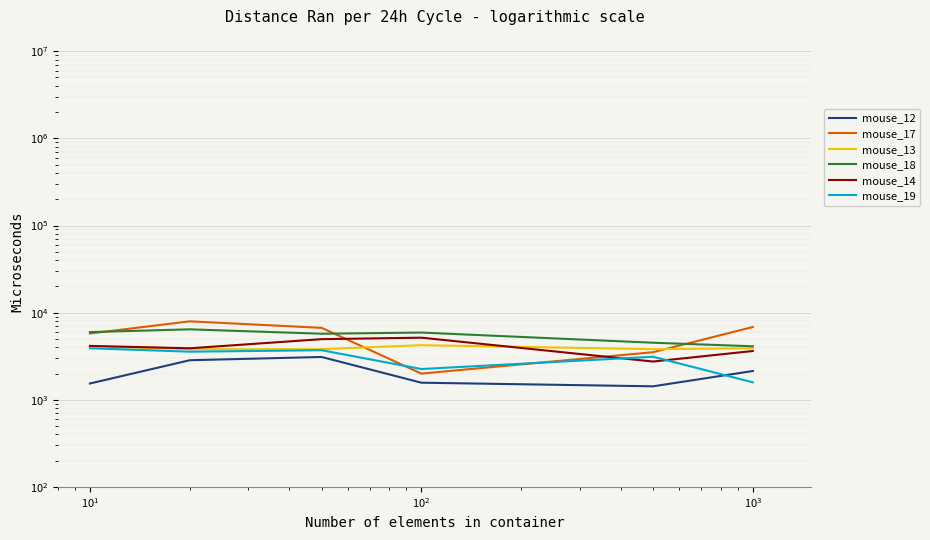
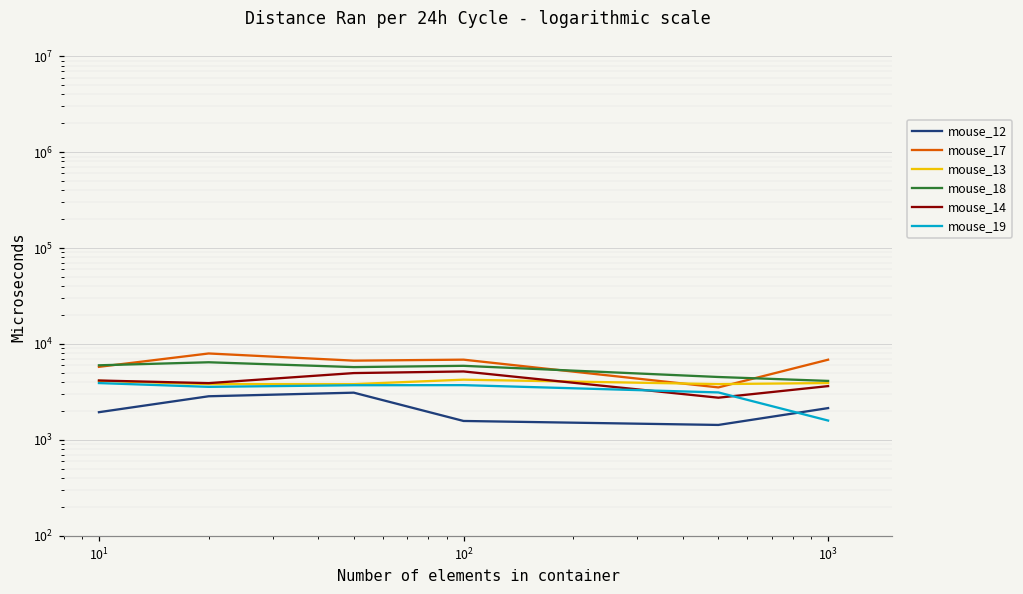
  {
    "mouse_12": {
-     "10^1": 1500,
+     "10^1": 1900,
      "10^2": 1600,
      "10^3": 2100
    },
    "mouse_17": {
-     "10^2": 2000,
+     "10^2": 7000,
      "10^3": 7000
    },
    "mouse_13": {
      "10^2": 4000
    },
    "mouse_18": {
      "10^2": 6000
    },
    "mouse_14": {
      "10^2": 5000,
      "10^3": 3600
    },
    "mouse_19": {
-     "10^2": 2300,
+     "10^2": 3700,
      "10^3": 1600
    }
  }
